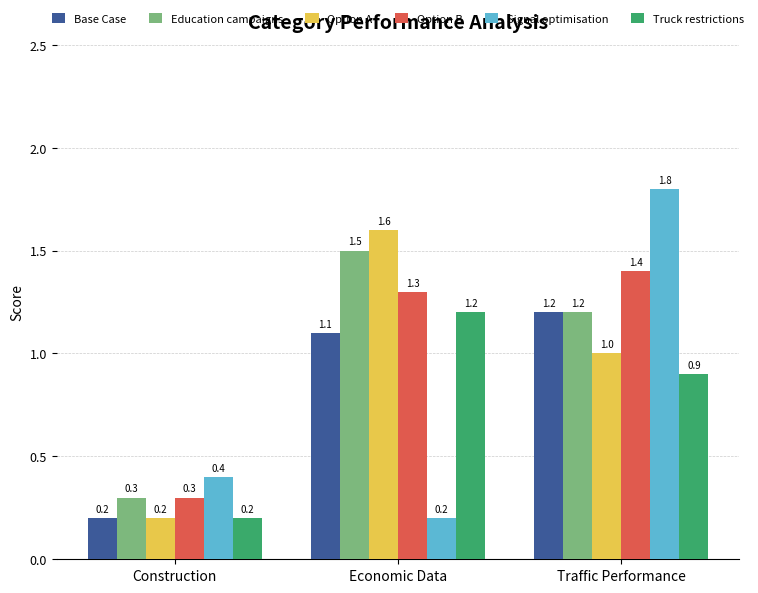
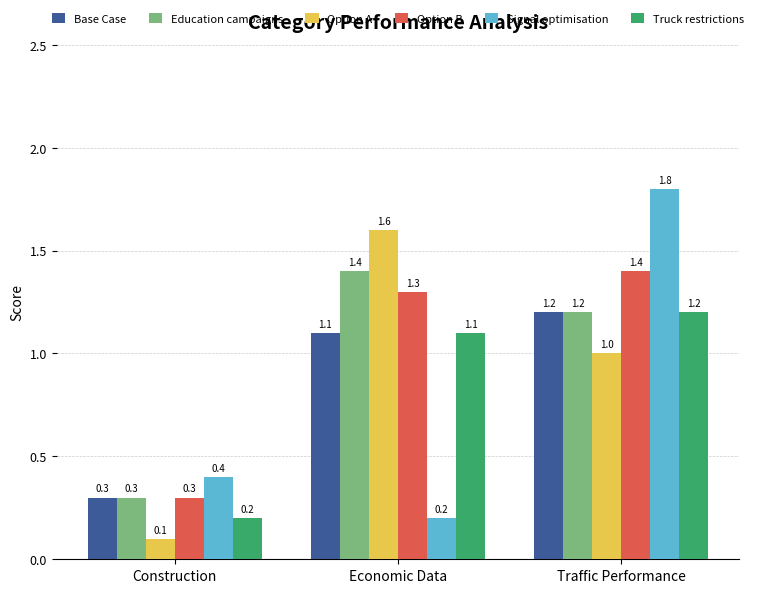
  {
    "Base Case": {
-     "Construction": 0.2,
+     "Construction": 0.3,
      "Economic Data": 1.1,
      "Traffic Performance": 1.2
    },
    "Education campaigns": {
      "Construction": 0.3,
-     "Economic Data": 1.5,
+     "Economic Data": 1.4,
      "Traffic Performance": 1.2
    },
    "Option A": {
-     "Construction": 0.2,
+     "Construction": 0.1,
      "Economic Data": 1.6,
      "Traffic Performance": 1.0
    },
    "Option B": {
      "Construction": 0.3,
      "Economic Data": 1.3,
      "Traffic Performance": 1.4
    },
    "Signal optimisation": {
      "Construction": 0.4,
      "Economic Data": 0.2,
      "Traffic Performance": 1.8
    },
    "Truck restrictions": {
      "Construction": 0.2,
-     "Economic Data": 1.2,
-     "Traffic Performance": 0.9
+     "Economic Data": 1.1,
+     "Traffic Performance": 1.2
    }
  }
